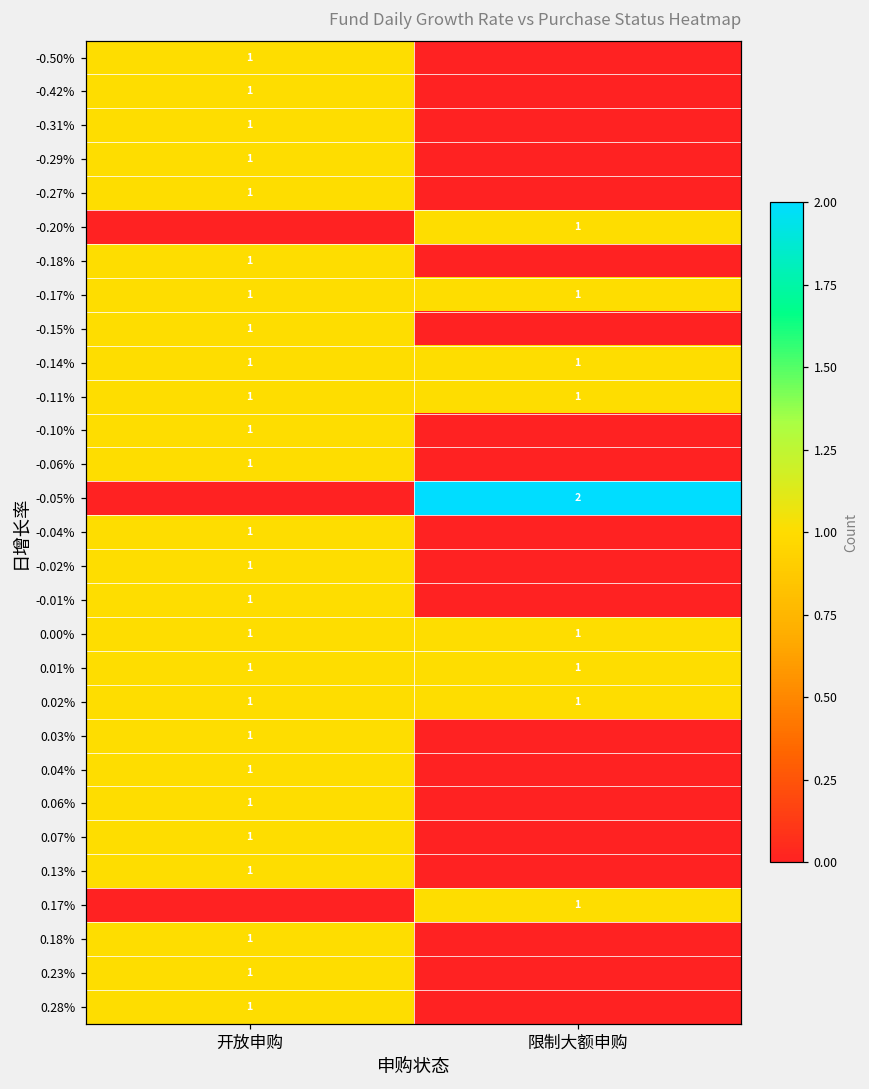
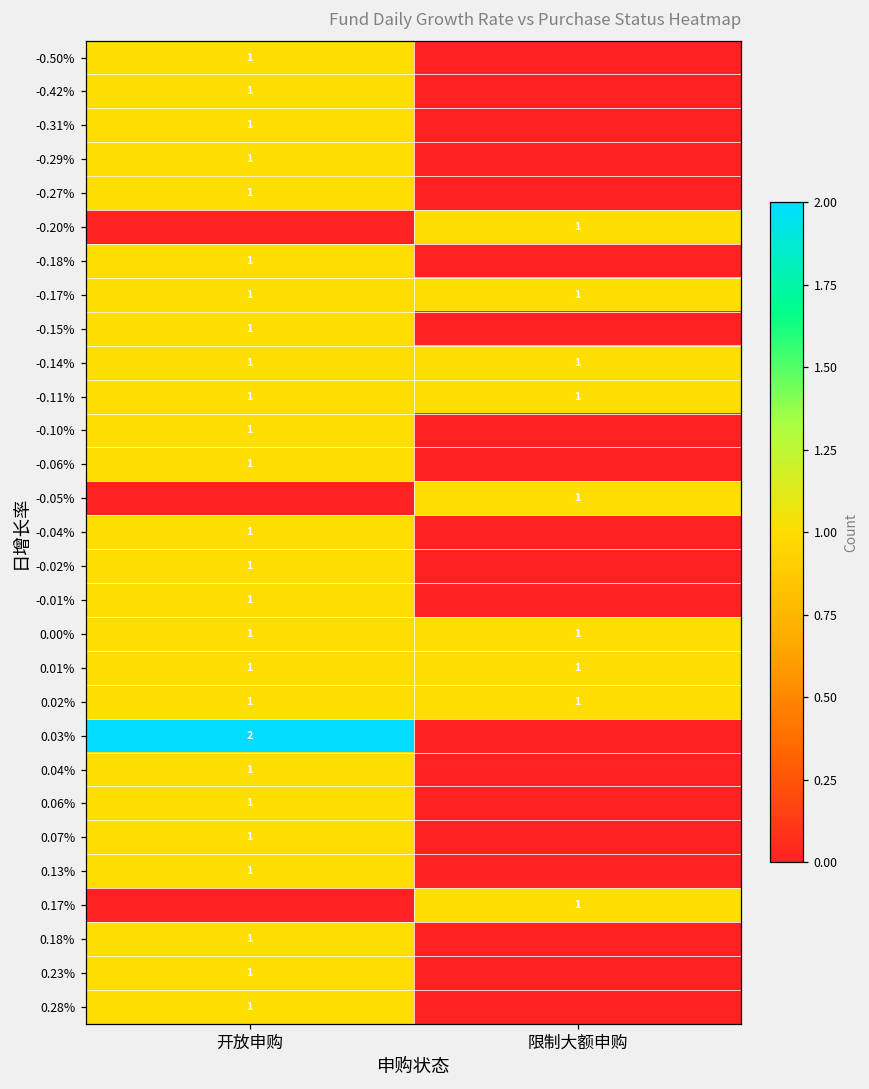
  {
    "-0.50%": {
      "开放申购": 1
    },
    "-0.42%": {
      "开放申购": 1
    },
    "-0.31%": {
      "开放申购": 1
    },
    "-0.29%": {
      "开放申购": 1
    },
    "-0.27%": {
      "开放申购": 1
    },
    "-0.20%": {
      "限制大额申购": 1
    },
    "-0.18%": {
      "开放申购": 1
    },
    "-0.17%": {
      "开放申购": 1,
      "限制大额申购": 1
    },
    "-0.15%": {
      "开放申购": 1
    },
    "-0.14%": {
      "开放申购": 1,
      "限制大额申购": 1
    },
    "-0.11%": {
      "开放申购": 1,
      "限制大额申购": 1
    },
    "-0.10%": {
      "开放申购": 1
    },
    "-0.06%": {
      "开放申购": 1
    },
    "-0.05%": {
-     "限制大额申购": 2
+     "限制大额申购": 1
    },
    "-0.04%": {
      "开放申购": 1
    },
    "-0.02%": {
      "开放申购": 1
    },
    "-0.01%": {
      "开放申购": 1
    },
    "0.00%": {
      "开放申购": 1,
      "限制大额申购": 1
    },
    "0.01%": {
      "开放申购": 1,
      "限制大额申购": 1
    },
    "0.02%": {
      "开放申购": 1,
      "限制大额申购": 1
    },
    "0.03%": {
-     "开放申购": 1
+     "开放申购": 2
    },
    "0.04%": {
      "开放申购": 1
    },
    "0.06%": {
      "开放申购": 1
    },
    "0.07%": {
      "开放申购": 1
    },
    "0.13%": {
      "开放申购": 1
    },
    "0.17%": {
      "限制大额申购": 1
    },
    "0.18%": {
      "开放申购": 1
    },
    "0.23%": {
      "开放申购": 1
    },
    "0.28%": {
      "开放申购": 1
    }
  }
